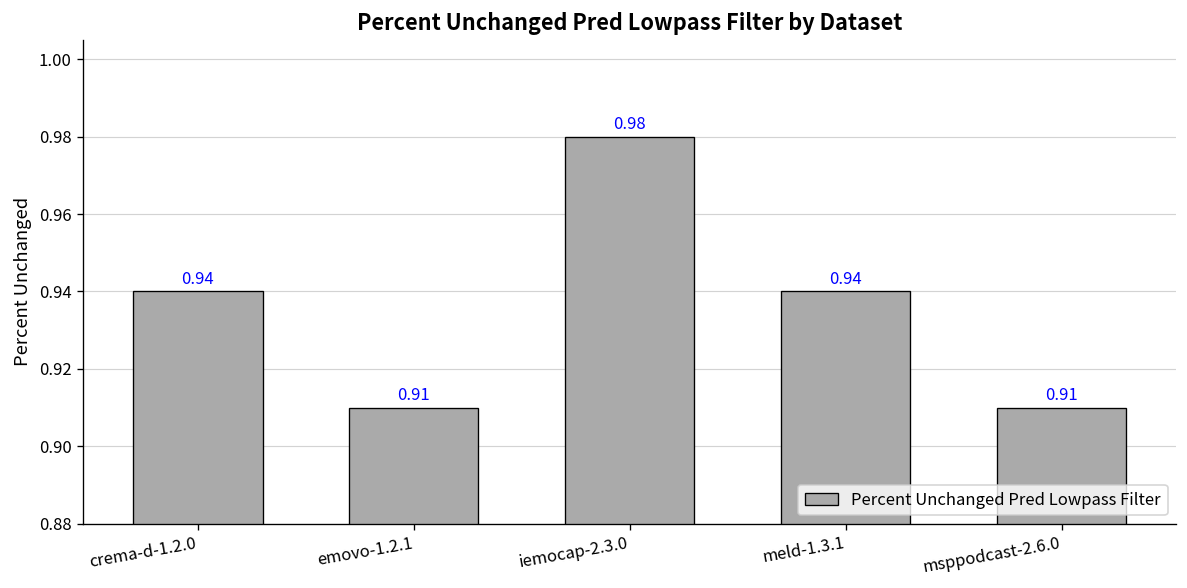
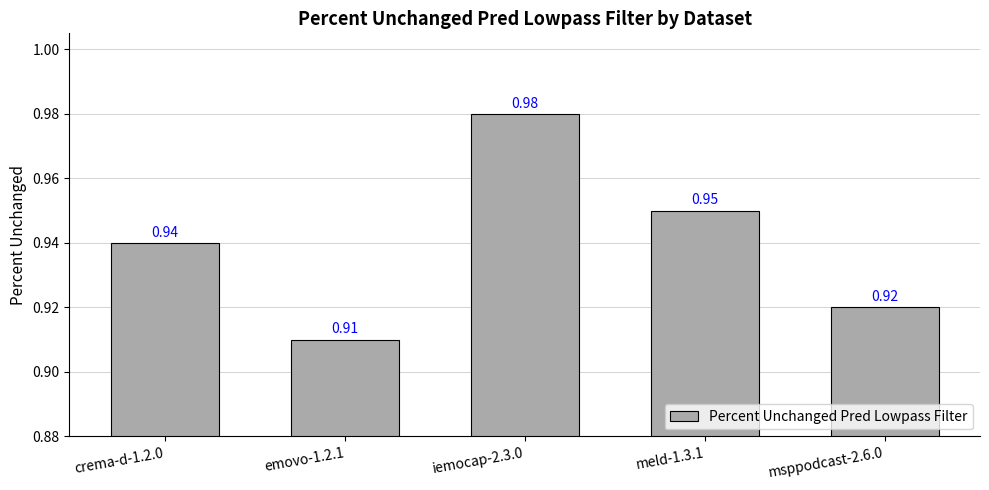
  {
    "crema-d-1.2.0": 0.94,
    "emovo-1.2.1": 0.91,
    "iemocap-2.3.0": 0.98,
-   "meld-1.3.1": 0.94,
-   "msppodcast-2.6.0": 0.91
+   "meld-1.3.1": 0.95,
+   "msppodcast-2.6.0": 0.92
  }
